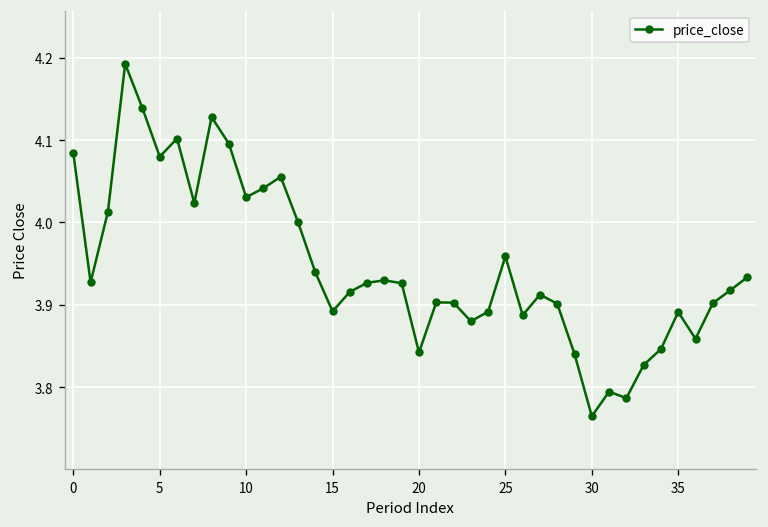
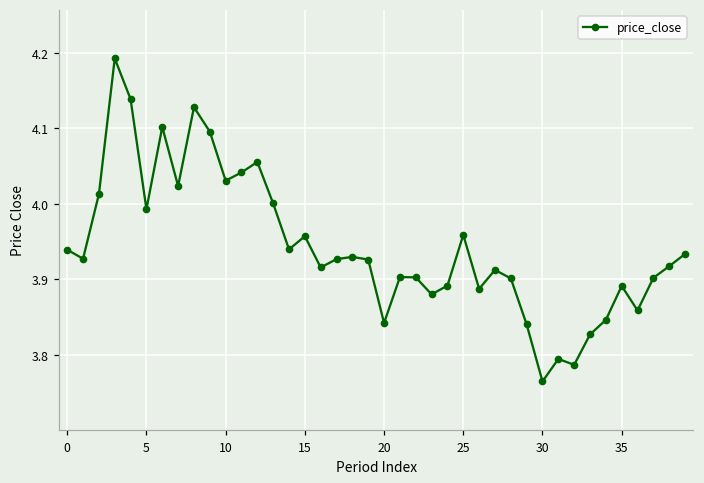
  {
-   "0": 4.08,
-   "5": 4.08,
+   "0": 3.94,
+   "5": 3.99,
    "10": 4.03,
-   "15": 3.89,
+   "15": 3.96,
    "20": 3.84,
    "25": 3.96,
    "30": 3.76,
    "35": 3.89
  }
